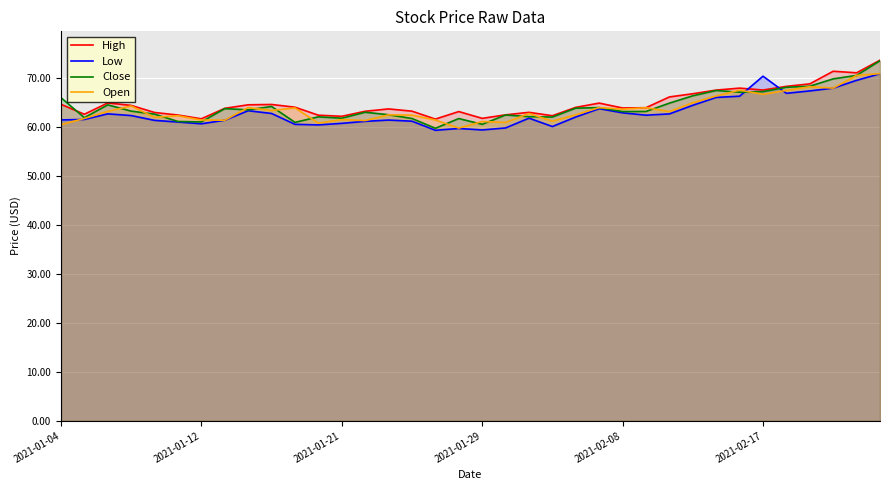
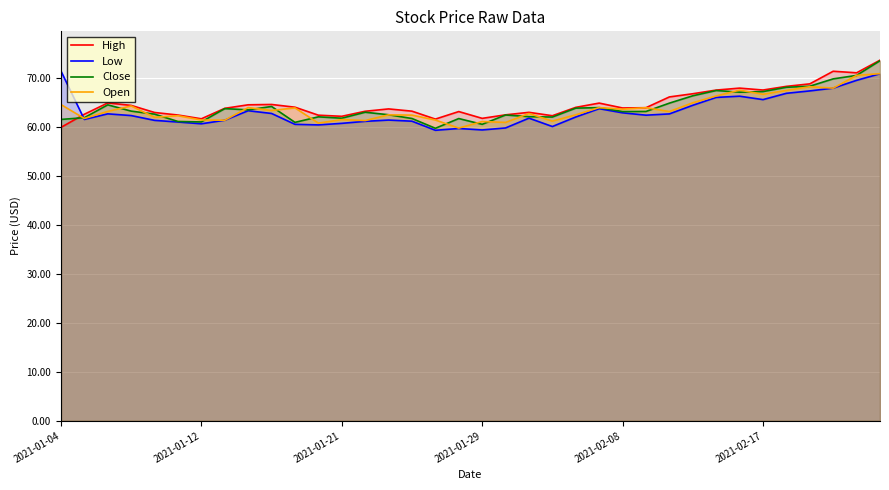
  {
    "High": {
-     "2021-01-04": 65,
+     "2021-01-04": 60,
      "2021-01-29": 62
    },
    "Low": {
-     "2021-01-04": 62,
+     "2021-01-04": 72,
      "2021-01-21": 61,
      "2021-01-29": 59,
-     "2021-02-17": 70
+     "2021-02-17": 66
    },
    "Close": {
-     "2021-01-04": 66,
+     "2021-01-04": 62,
      "2021-01-29": 61
    },
    "Open": {
-     "2021-01-04": 61,
+     "2021-01-04": 65,
      "2021-01-29": 61,
      "2021-02-17": 67
    }
  }
